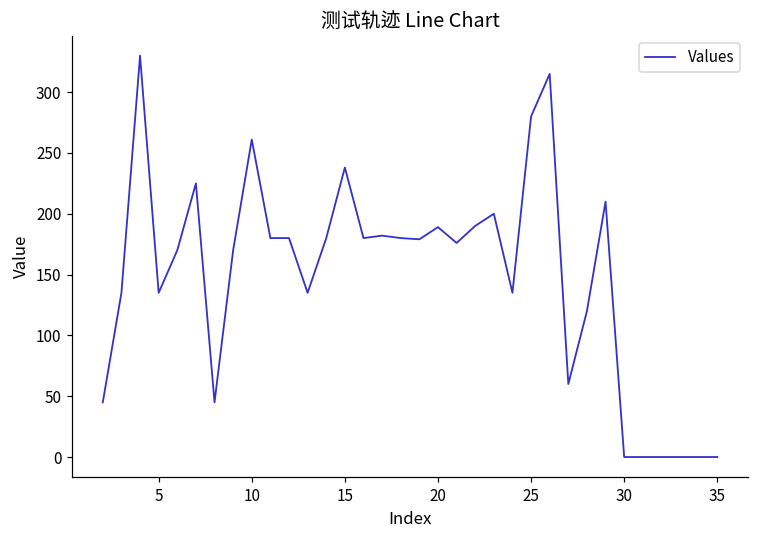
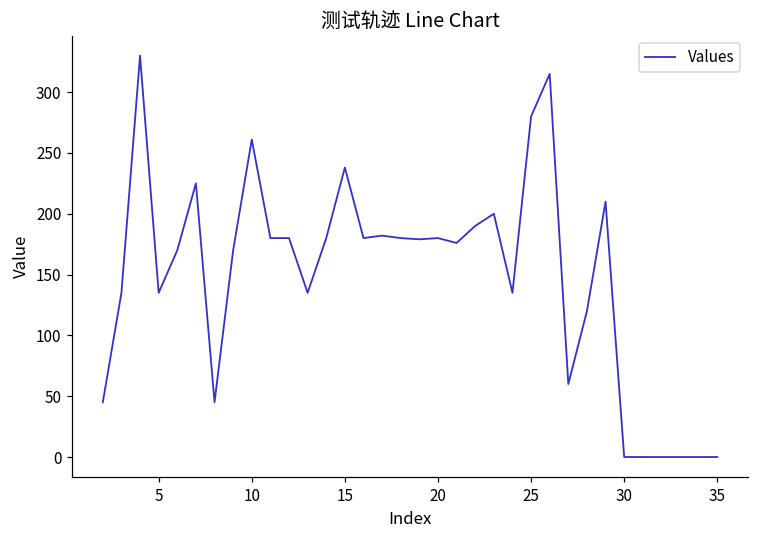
  {
    "5": 135,
    "10": 261,
    "15": 238,
-   "20": 189,
+   "20": 180,
    "25": 280,
    "30": 0,
    "35": 0
  }
